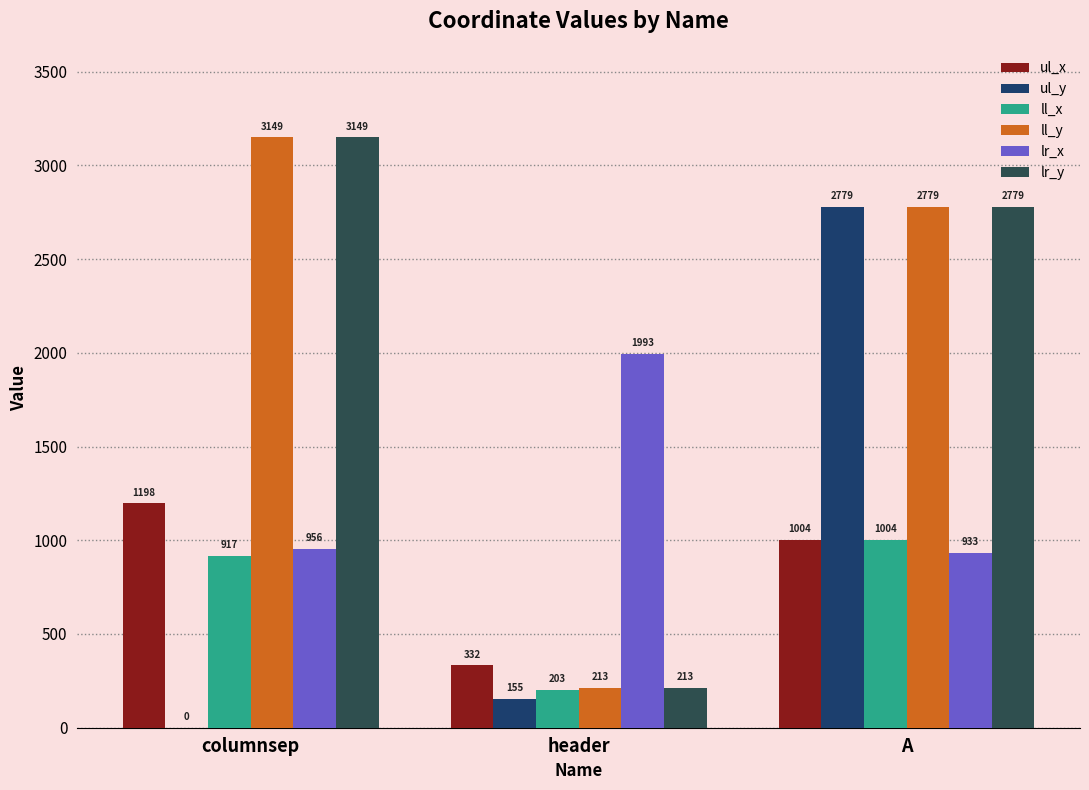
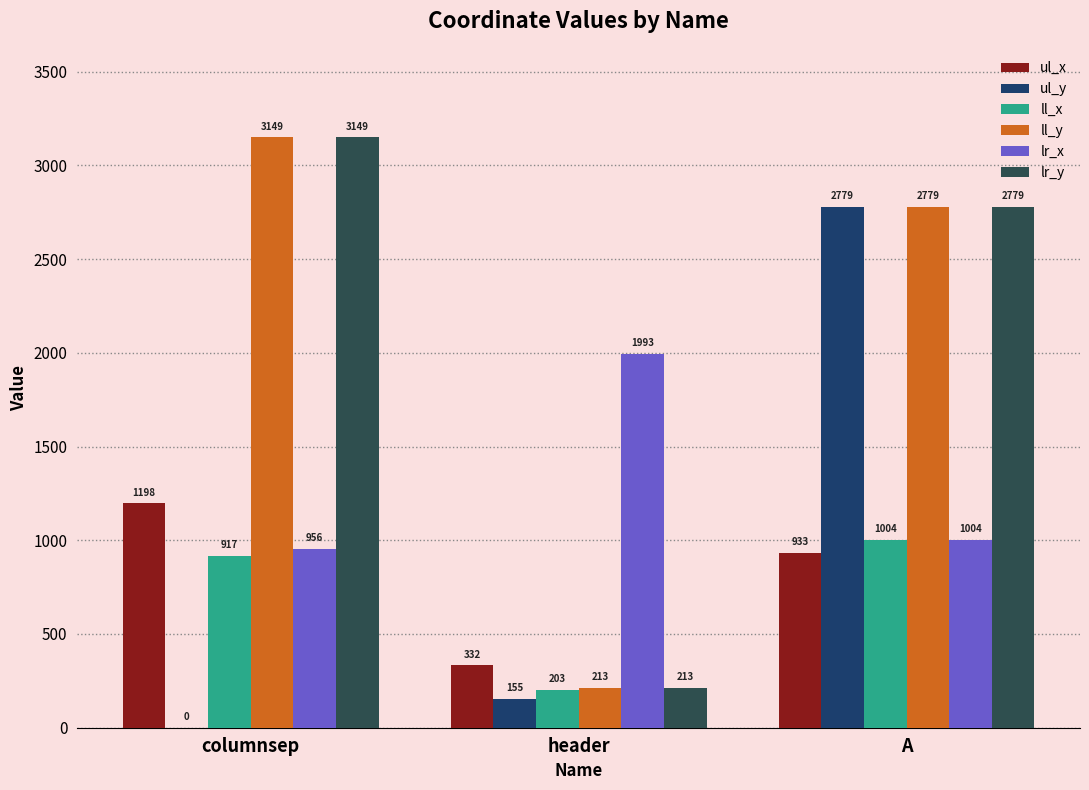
  {
    "ul_x": {
      "columnsep": 1198,
      "header": 332,
-     "A": 1004
+     "A": 933
    },
    "ll_x": {
      "columnsep": 917,
      "header": 203,
      "A": 1004
    },
    "ll_y": {
      "columnsep": 3149,
      "header": 213,
      "A": 2779
    },
    "lr_x": {
      "columnsep": 956,
      "header": 1993,
-     "A": 933
+     "A": 1004
    }
  }
